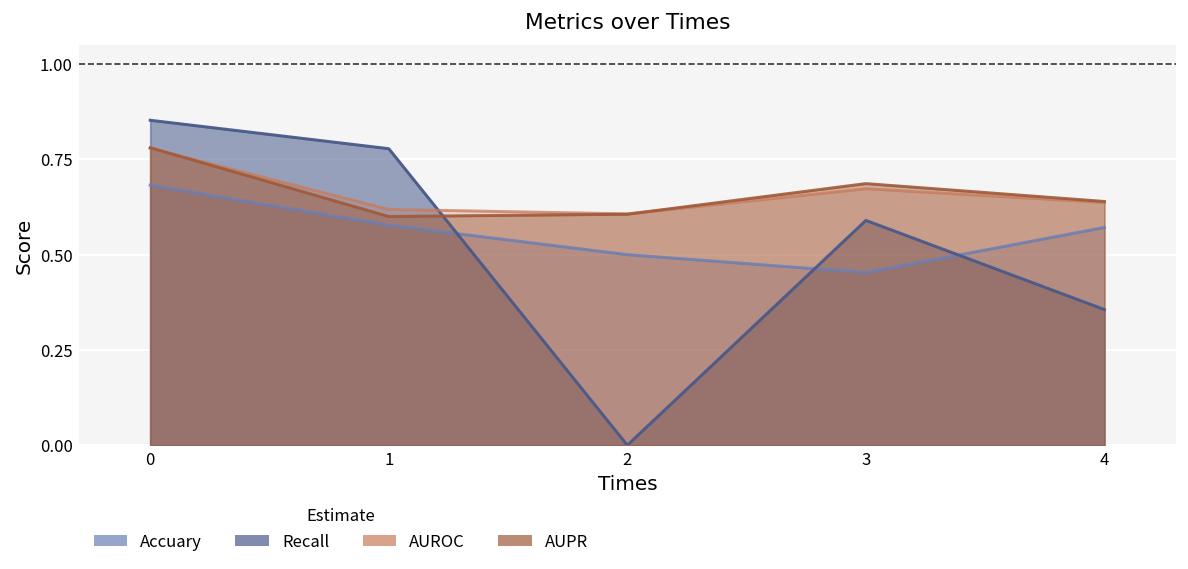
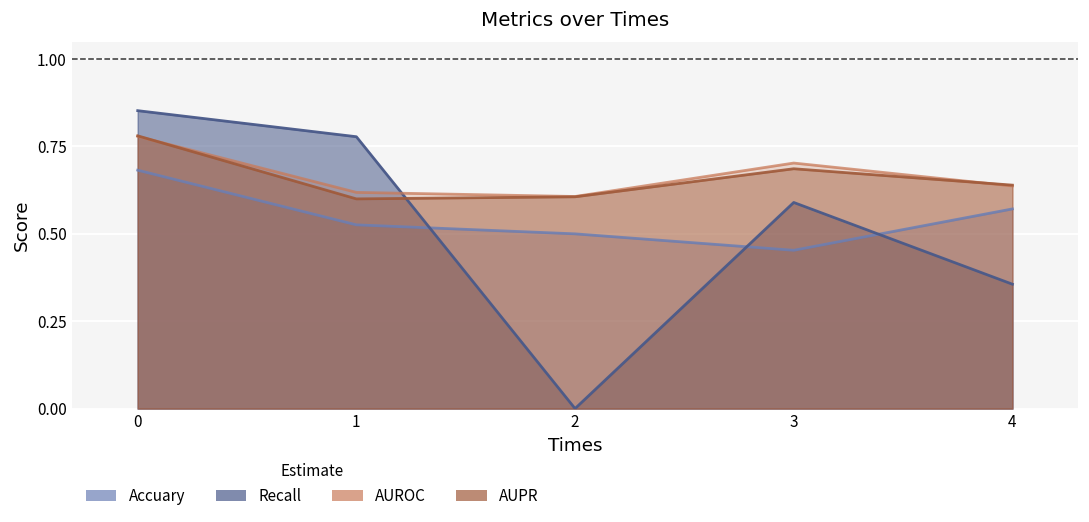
  {
    "Accuary": {
      "0": 0.68,
-     "1": 0.58,
+     "1": 0.53,
      "2": 0.50,
      "3": 0.45,
      "4": 0.57
    },
    "Recall": {
      "0": 0.85,
      "1": 0.78,
      "2": 0.00,
      "3": 0.59,
      "4": 0.36
    },
    "AUROC": {
      "1": 0.62,
-     "3": 0.67
+     "3": 0.70
    },
    "AUPR": {
      "1": 0.60,
      "3": 0.69
    }
  }
